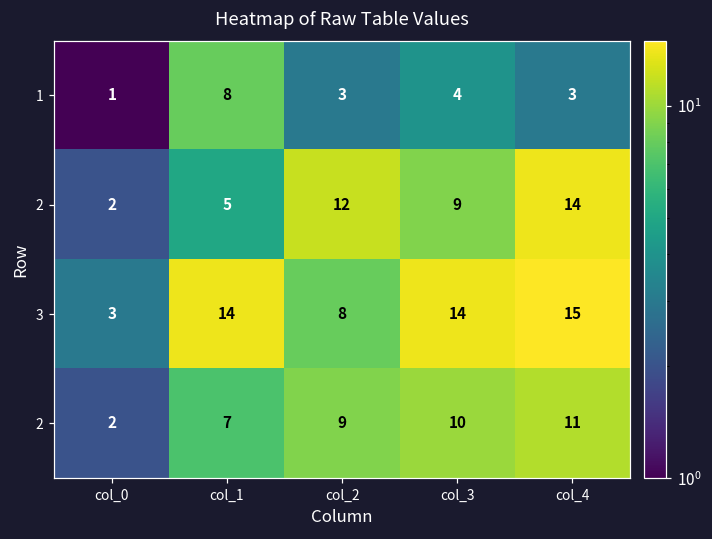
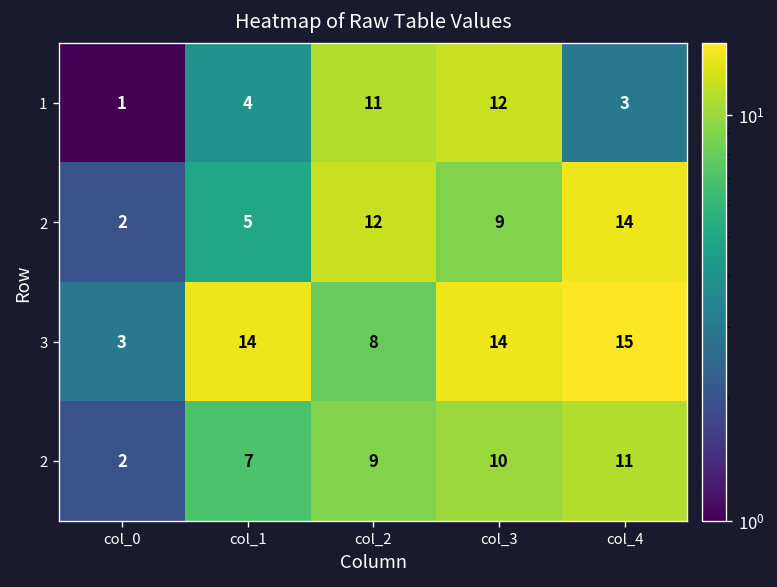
  {
    "1": {
      "col_0": 1,
-     "col_1": 8,
-     "col_2": 3,
-     "col_3": 4,
+     "col_1": 4,
+     "col_2": 11,
+     "col_3": 12,
      "col_4": 3
    },
    "3": {
      "col_0": 3,
      "col_1": 14,
      "col_2": 8,
      "col_3": 14,
      "col_4": 15
    }
  }
